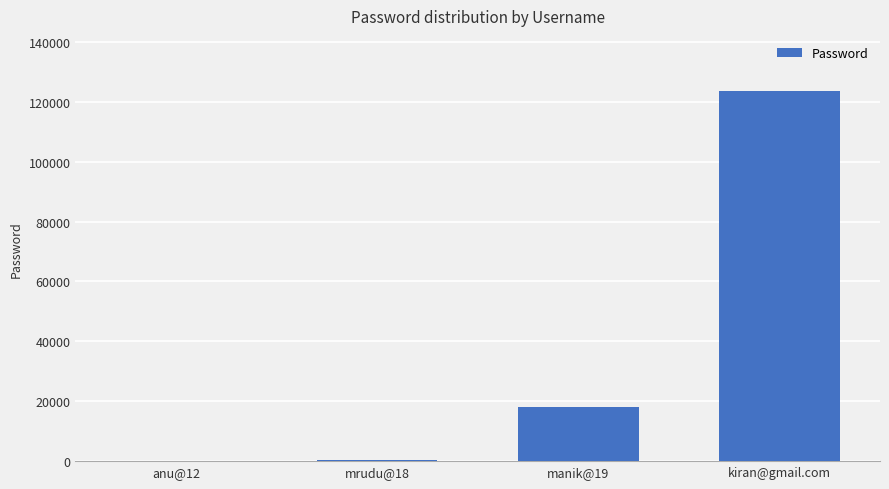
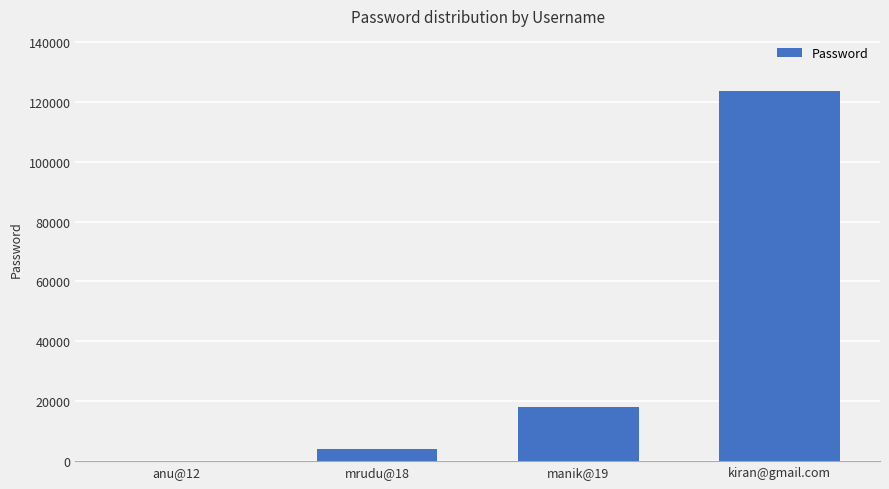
  {
-   "mrudu@18": 0,
+   "mrudu@18": 4000,
    "manik@19": 18000,
    "kiran@gmail.com": 123000
  }
